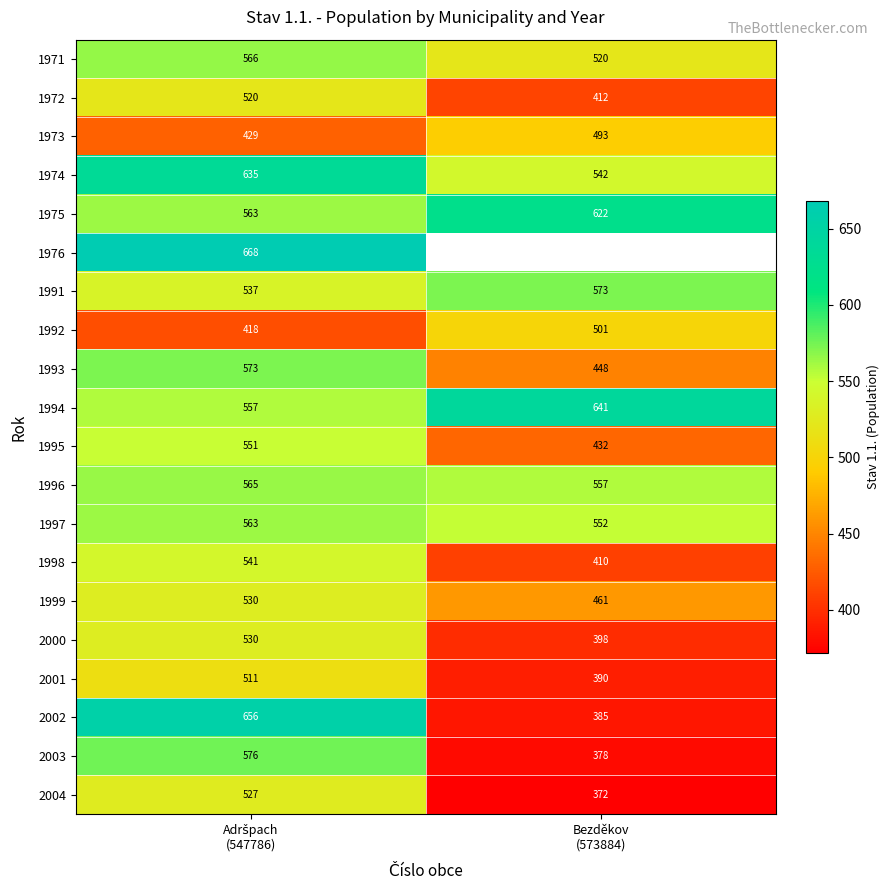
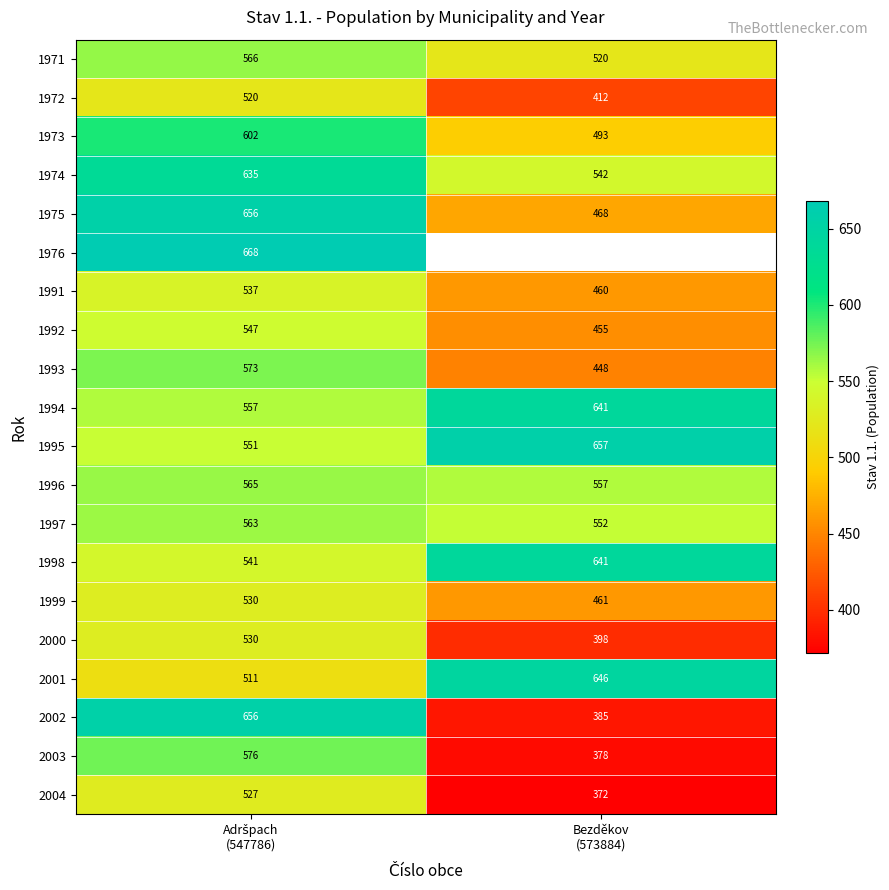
  {
    "1971": {
      "Adršpach (547786)": 566,
      "Bezděkov (573884)": 520
    },
    "1972": {
      "Adršpach (547786)": 520,
      "Bezděkov (573884)": 412
    },
    "1973": {
-     "Adršpach (547786)": 429,
+     "Adršpach (547786)": 602,
      "Bezděkov (573884)": 493
    },
    "1974": {
      "Adršpach (547786)": 635,
      "Bezděkov (573884)": 542
    },
    "1975": {
-     "Adršpach (547786)": 563,
-     "Bezděkov (573884)": 622
+     "Adršpach (547786)": 656,
+     "Bezděkov (573884)": 468
    },
    "1976": {
      "Adršpach (547786)": 668
    },
    "1991": {
      "Adršpach (547786)": 537,
-     "Bezděkov (573884)": 573
+     "Bezděkov (573884)": 460
    },
    "1992": {
-     "Adršpach (547786)": 418,
-     "Bezděkov (573884)": 501
+     "Adršpach (547786)": 547,
+     "Bezděkov (573884)": 455
    },
    "1993": {
      "Adršpach (547786)": 573,
      "Bezděkov (573884)": 448
    },
    "1994": {
      "Adršpach (547786)": 557,
      "Bezděkov (573884)": 641
    },
    "1995": {
      "Adršpach (547786)": 551,
-     "Bezděkov (573884)": 432
+     "Bezděkov (573884)": 657
    },
    "1996": {
      "Adršpach (547786)": 565,
      "Bezděkov (573884)": 557
    },
    "1997": {
      "Adršpach (547786)": 563,
      "Bezděkov (573884)": 552
    },
    "1998": {
      "Adršpach (547786)": 541,
-     "Bezděkov (573884)": 410
+     "Bezděkov (573884)": 641
    },
    "1999": {
      "Adršpach (547786)": 530,
      "Bezděkov (573884)": 461
    },
    "2000": {
      "Adršpach (547786)": 530,
      "Bezděkov (573884)": 398
    },
    "2001": {
      "Adršpach (547786)": 511,
-     "Bezděkov (573884)": 390
+     "Bezděkov (573884)": 646
    },
    "2002": {
      "Adršpach (547786)": 656,
      "Bezděkov (573884)": 385
    },
    "2003": {
      "Adršpach (547786)": 576,
      "Bezděkov (573884)": 378
    },
    "2004": {
      "Adršpach (547786)": 527,
      "Bezděkov (573884)": 372
    }
  }
